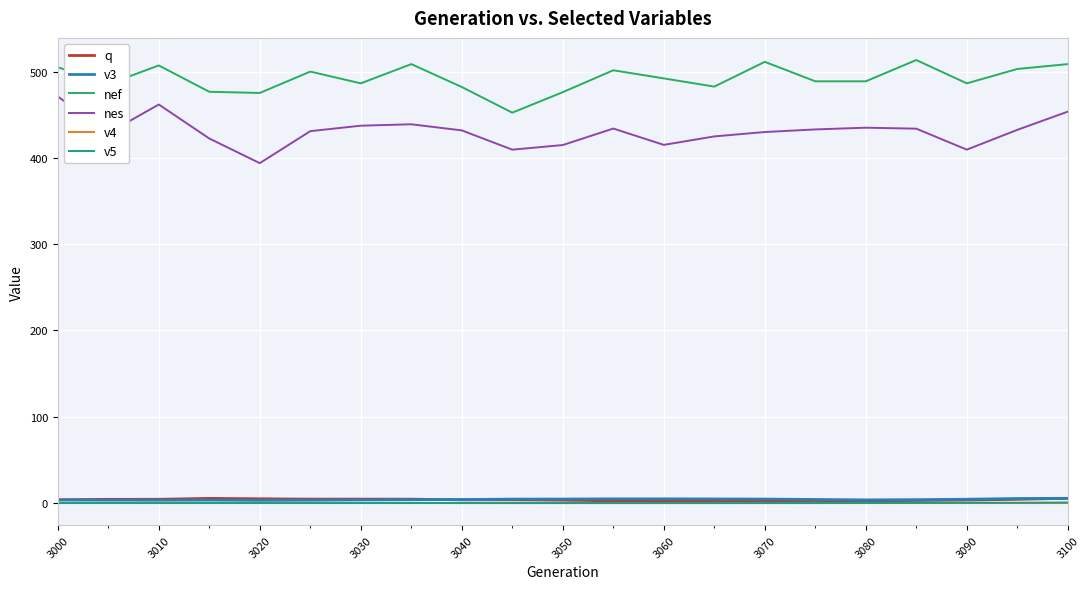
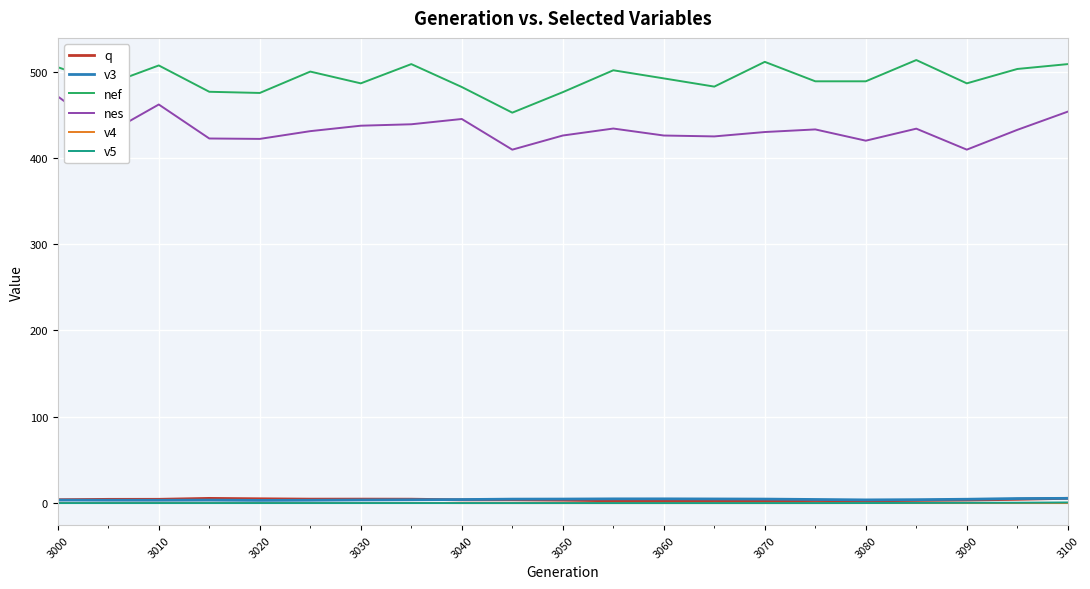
  {
    "nes": {
      "3000": 470,
      "3010": 460,
-     "3020": 390,
+     "3020": 420,
      "3030": 440,
-     "3040": 430,
-     "3050": 410,
-     "3060": 420,
+     "3040": 450,
+     "3050": 430,
+     "3060": 430,
      "3070": 430,
-     "3080": 430,
+     "3080": 420,
      "3090": 410,
      "3100": 450
    }
  }
